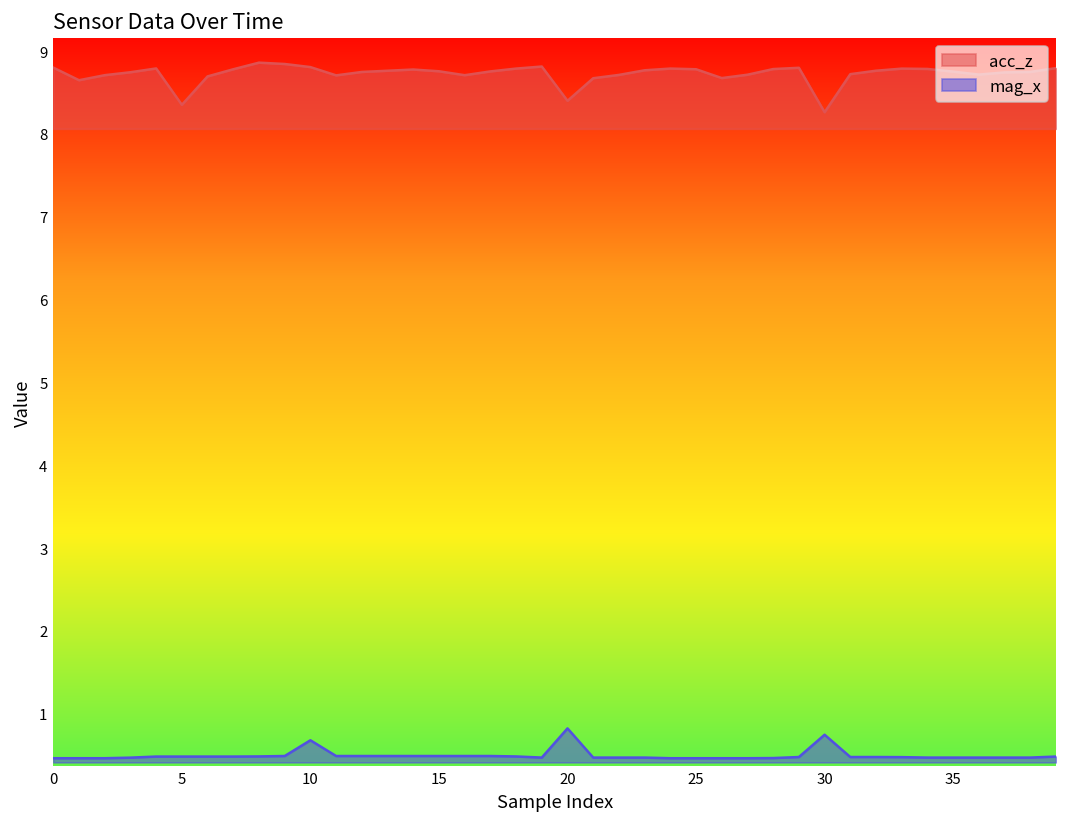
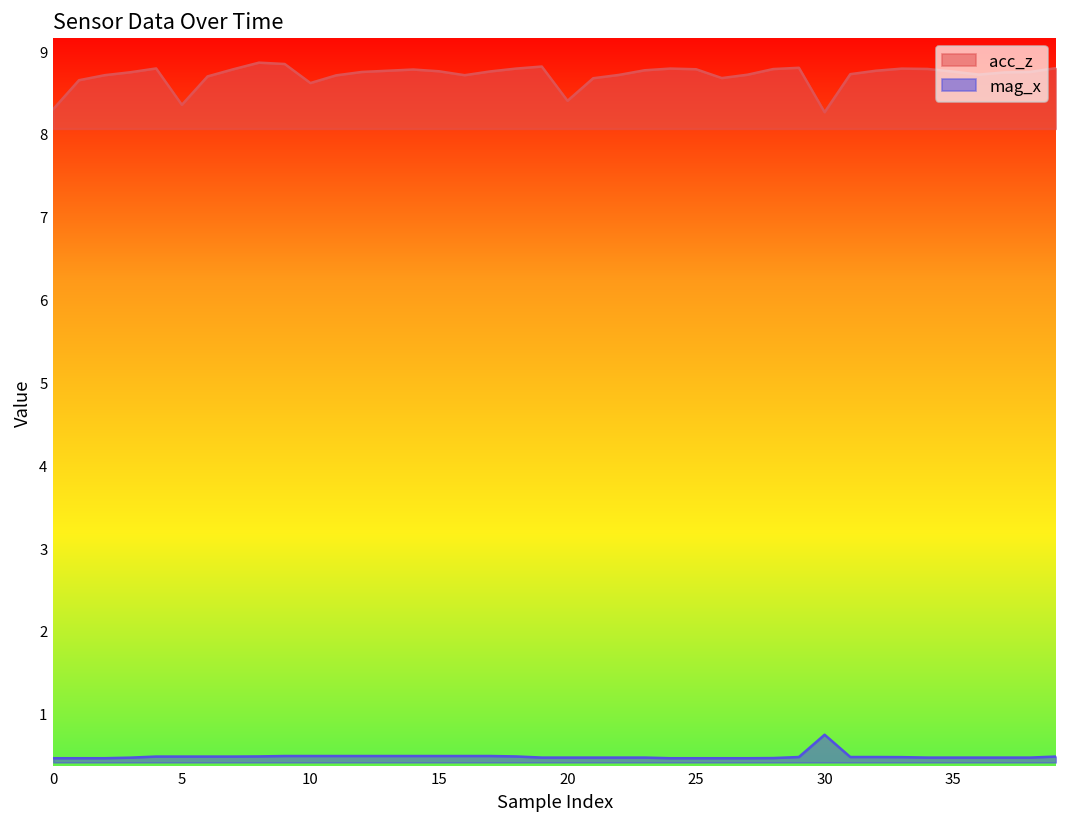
  {
    "acc_z": {
-     "0": 8.8,
+     "0": 8.3,
      "5": 8.4,
-     "10": 8.8,
+     "10": 8.6,
      "15": 8.8,
      "20": 8.4,
      "25": 8.8,
      "30": 8.3
    },
    "mag_x": {
      "0": 0.5,
      "5": 0.5,
-     "10": 0.7,
+     "10": 0.5,
      "15": 0.5,
-     "20": 0.8,
+     "20": 0.5,
      "25": 0.5,
      "30": 0.7,
      "35": 0.5
    }
  }
